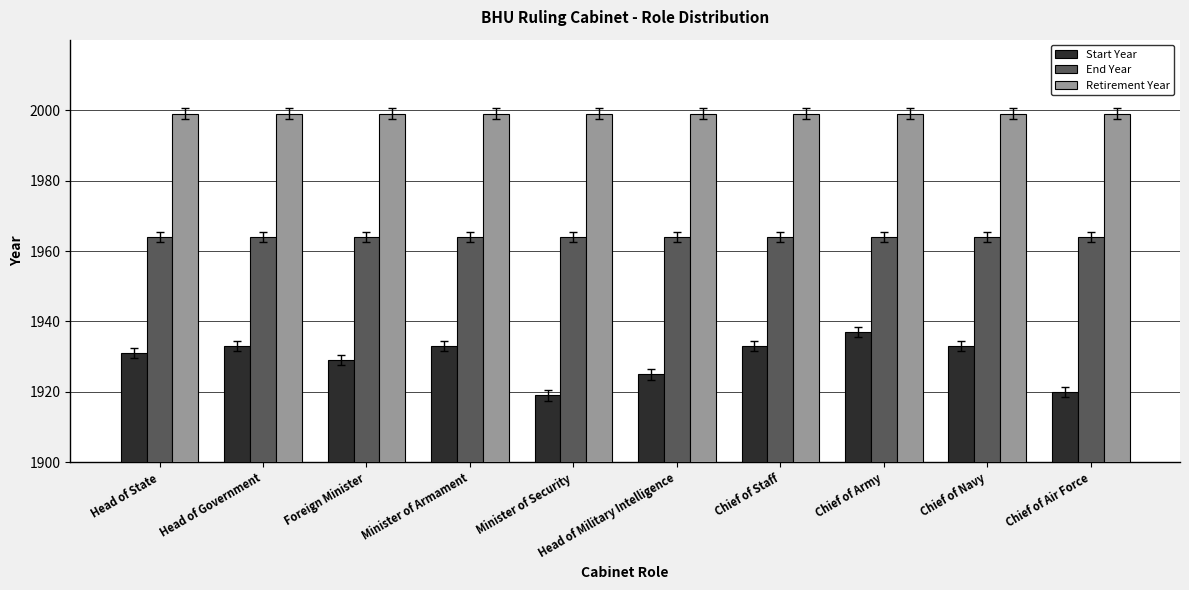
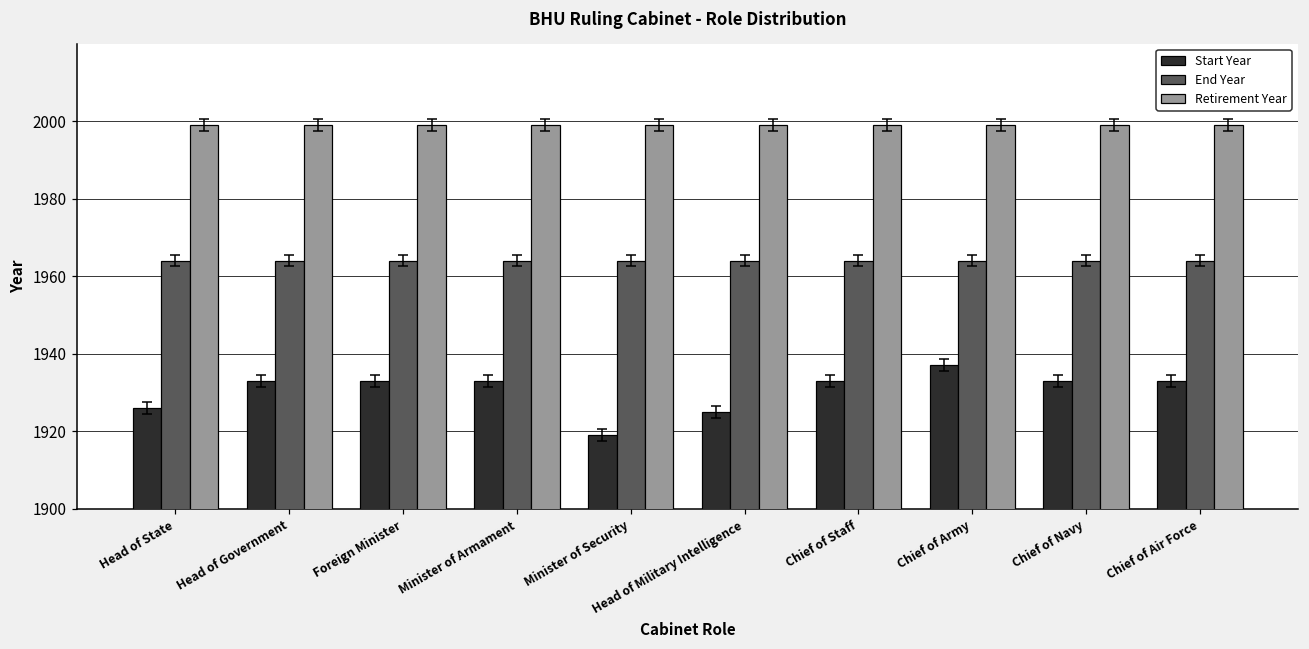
  {
    "Start Year": {
-     "Head of State": 1931,
+     "Head of State": 1926,
      "Head of Government": 1933,
-     "Foreign Minister": 1929,
+     "Foreign Minister": 1933,
      "Minister of Armament": 1933,
      "Minister of Security": 1919,
      "Head of Military Intelligence": 1925,
      "Chief of Staff": 1933,
      "Chief of Army": 1937,
      "Chief of Navy": 1933,
-     "Chief of Air Force": 1920
+     "Chief of Air Force": 1933
    },
    "End Year": {
      "Head of State": 1964,
      "Head of Government": 1964,
      "Foreign Minister": 1964,
      "Minister of Armament": 1964,
      "Minister of Security": 1964,
      "Head of Military Intelligence": 1964,
      "Chief of Staff": 1964,
      "Chief of Army": 1964,
      "Chief of Navy": 1964,
      "Chief of Air Force": 1964
    },
    "Retirement Year": {
      "Head of State": 1999,
      "Head of Government": 1999,
      "Foreign Minister": 1999,
      "Minister of Armament": 1999,
      "Minister of Security": 1999,
      "Head of Military Intelligence": 1999,
      "Chief of Staff": 1999,
      "Chief of Army": 1999,
      "Chief of Navy": 1999,
      "Chief of Air Force": 1999
    }
  }
